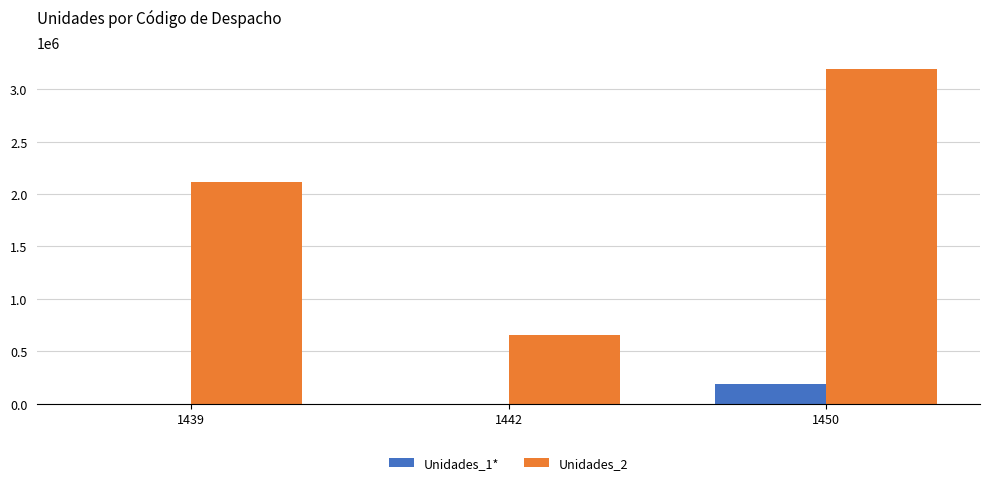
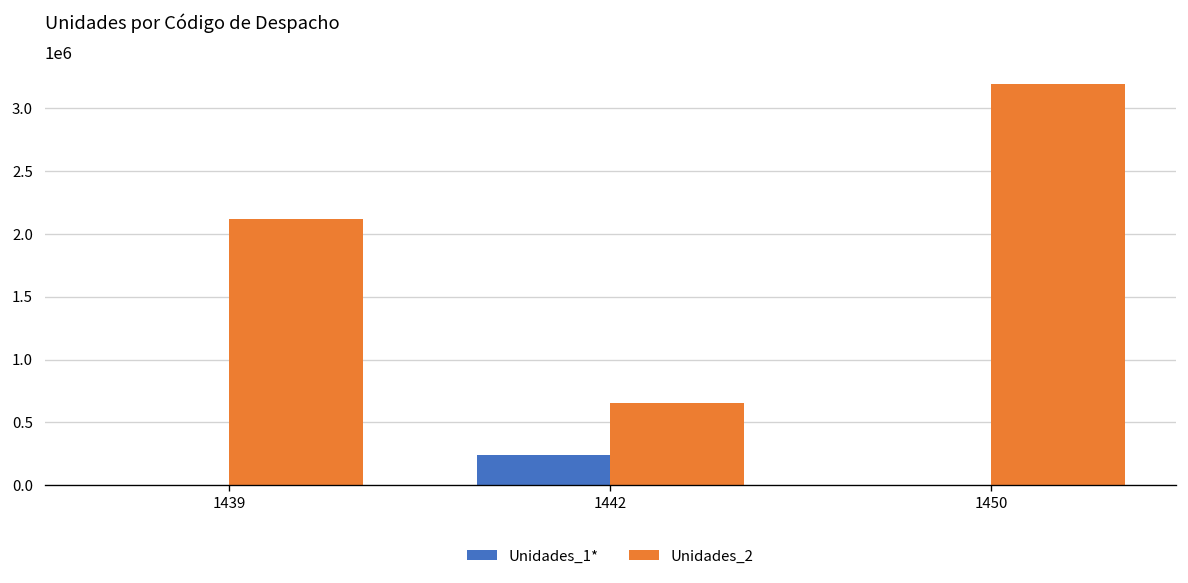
  {
    "Unidades_1*": {
-     "1442": 0,
-     "1450": 190000
+     "1442": 240000,
+     "1450": 0
    },
    "Unidades_2": {
      "1439": 2120000,
      "1442": 660000,
      "1450": 3190000
    }
  }
